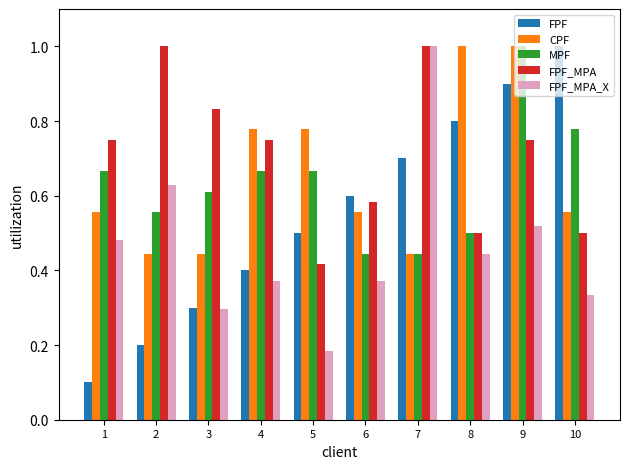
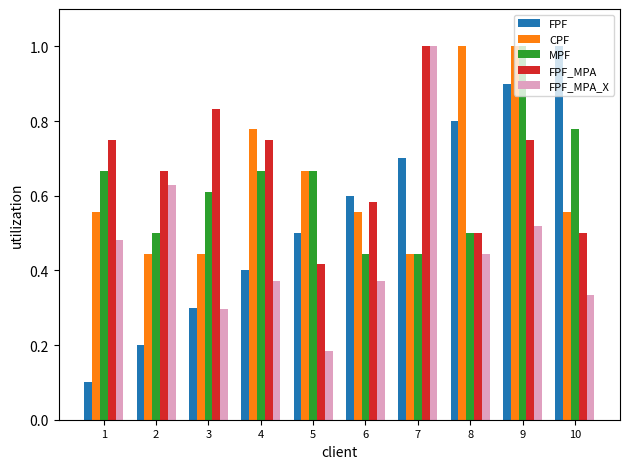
  {
    "FPF": {
      "1": 0.10,
      "2": 0.20,
      "3": 0.30,
      "4": 0.40,
      "5": 0.50,
      "6": 0.60,
      "7": 0.70,
      "8": 0.80,
      "9": 0.90
    },
    "CPF": {
      "1": 0.56,
      "2": 0.44,
      "3": 0.44,
      "4": 0.78,
-     "5": 0.78,
+     "5": 0.67,
      "6": 0.56,
      "7": 0.44,
      "8": 1.00,
      "10": 0.56
    },
    "MPF": {
      "1": 0.67,
-     "2": 0.56,
+     "2": 0.50,
      "3": 0.61,
      "4": 0.67,
      "5": 0.67,
      "6": 0.44,
      "7": 0.44,
      "8": 0.50,
      "10": 0.78
    },
    "FPF_MPA": {
      "1": 0.75,
-     "2": 1.00,
+     "2": 0.67,
      "3": 0.83,
      "4": 0.75,
      "5": 0.42,
      "6": 0.58,
      "7": 1.00,
      "8": 0.50,
      "9": 0.75,
      "10": 0.50
    },
    "FPF_MPA_X": {
      "1": 0.48,
      "2": 0.63,
      "3": 0.30,
      "4": 0.37,
      "5": 0.19,
      "6": 0.37,
      "7": 1.00,
      "8": 0.44,
      "9": 0.52,
      "10": 0.33
    }
  }
